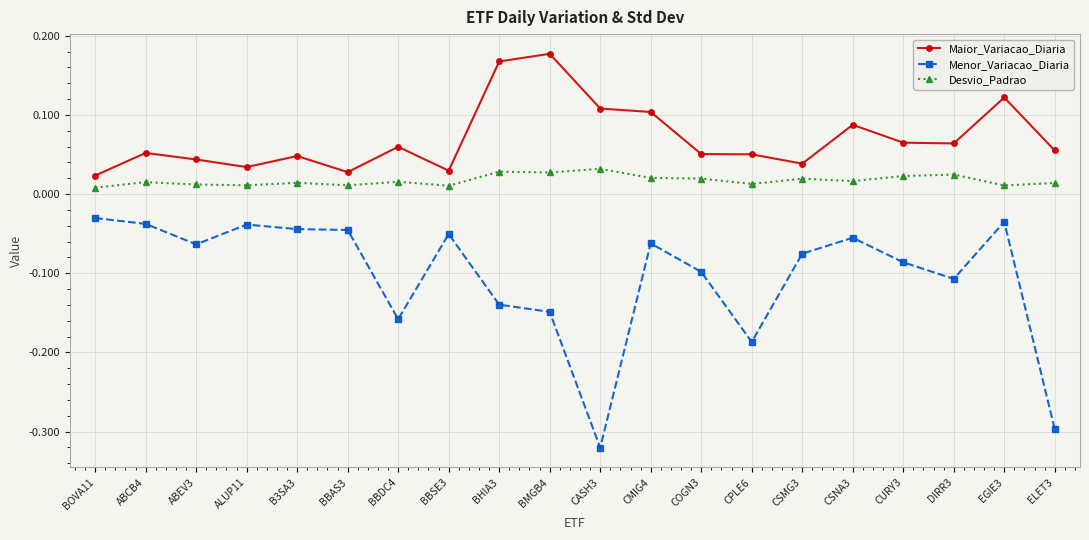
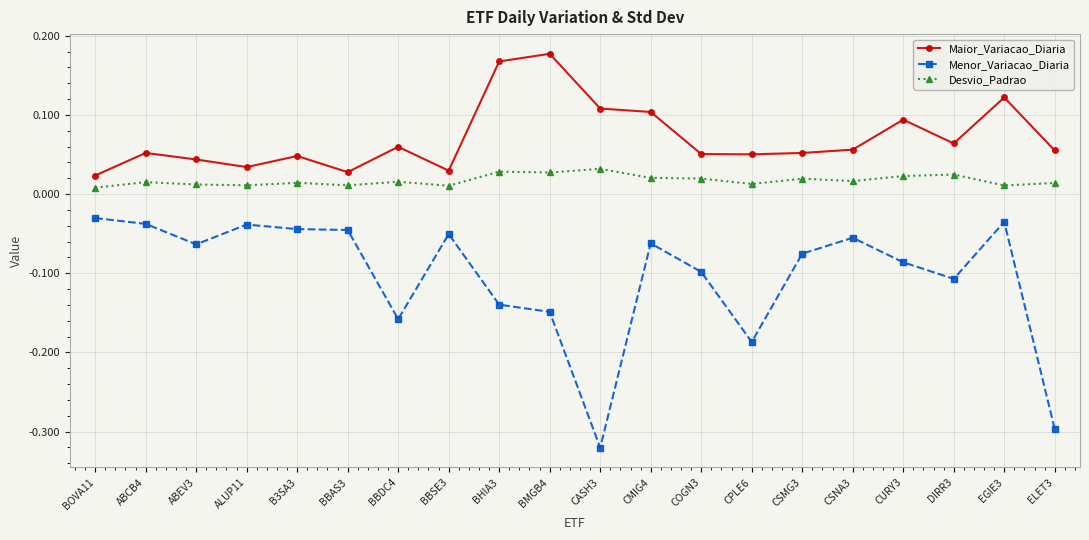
  {
    "Maior_Variacao_Diaria": {
      "BOVA11": 0.02,
      "ABCB4": 0.05,
      "ABEV3": 0.04,
      "ALUP11": 0.03,
      "B3SA3": 0.05,
      "BBAS3": 0.03,
      "BBDC4": 0.06,
      "BBSE3": 0.03,
      "BHIA3": 0.17,
      "BMGB4": 0.18,
      "CASH3": 0.11,
      "CMIG4": 0.10,
      "COGN3": 0.05,
      "CPLE6": 0.05,
-     "CSMG3": 0.04,
-     "CSNA3": 0.09,
-     "CURY3": 0.06,
+     "CSMG3": 0.05,
+     "CSNA3": 0.06,
+     "CURY3": 0.09,
      "DIRR3": 0.06,
      "EGIE3": 0.12,
      "ELET3": 0.06
    },
    "Menor_Variacao_Diaria": {
      "BOVA11": -0.03,
      "ABCB4": -0.04,
      "ABEV3": -0.06,
      "ALUP11": -0.04,
      "B3SA3": -0.04,
      "BBAS3": -0.05,
      "BBDC4": -0.16,
      "BBSE3": -0.05,
      "BHIA3": -0.14,
      "BMGB4": -0.15,
      "CASH3": -0.32,
      "CMIG4": -0.06,
      "COGN3": -0.10,
      "CPLE6": -0.19,
      "CSMG3": -0.08,
      "CSNA3": -0.06,
      "CURY3": -0.09,
      "DIRR3": -0.11,
      "EGIE3": -0.04,
      "ELET3": -0.30
    },
    "Desvio_Padrao": {
      "BOVA11": 0.01,
      "ABCB4": 0.02,
      "ABEV3": 0.01,
      "ALUP11": 0.01,
      "B3SA3": 0.01,
      "BBAS3": 0.01,
      "BBDC4": 0.02,
      "BBSE3": 0.01,
      "BHIA3": 0.03,
      "BMGB4": 0.03,
      "CASH3": 0.03,
      "CMIG4": 0.02,
      "COGN3": 0.02,
      "CPLE6": 0.01,
      "CSMG3": 0.02,
      "CSNA3": 0.02,
      "CURY3": 0.02,
      "DIRR3": 0.02,
      "EGIE3": 0.01,
      "ELET3": 0.01
    }
  }
